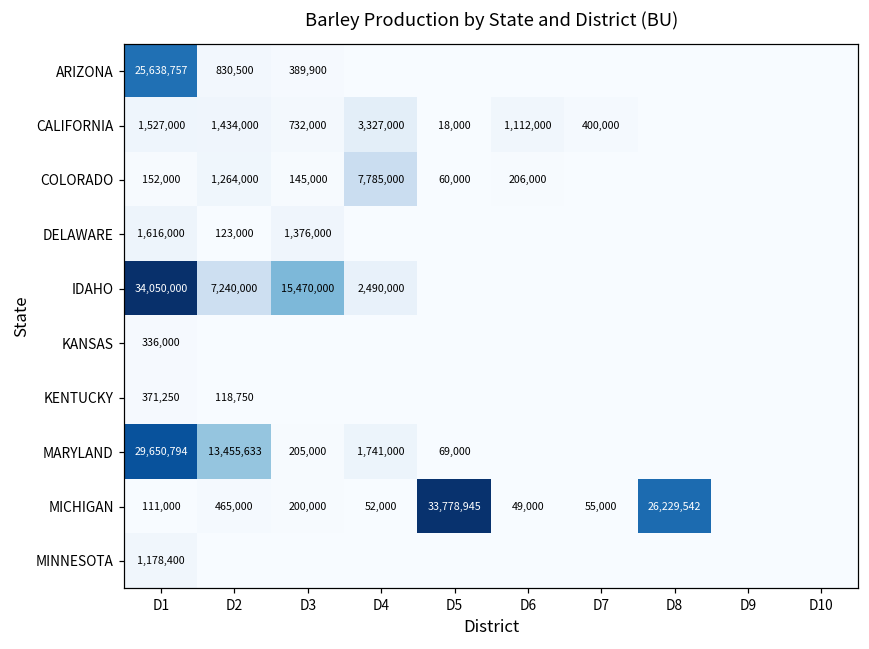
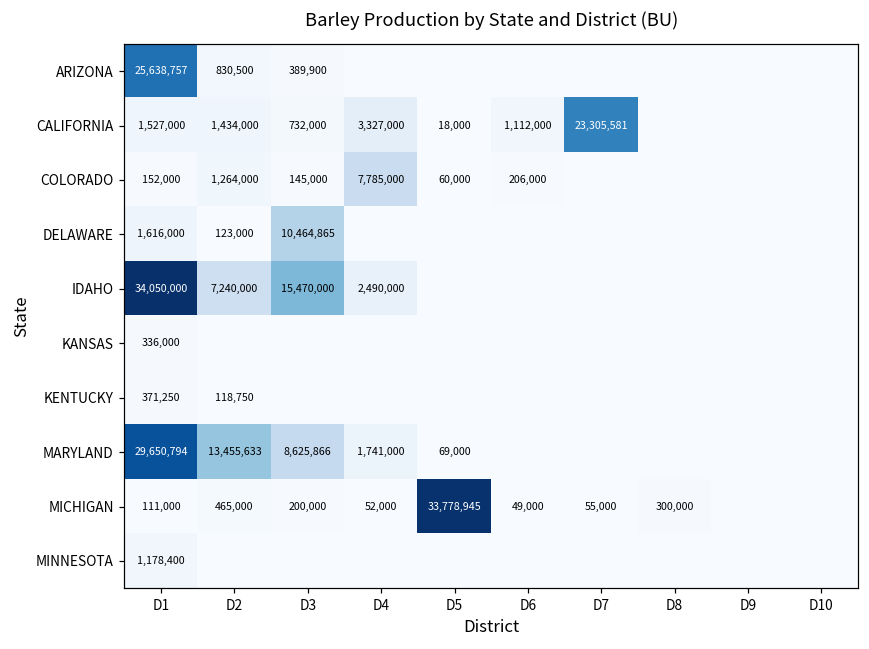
  {
    "ARIZONA": {
      "D1": "25,638,757",
      "D2": "830,500",
      "D3": "389,900"
    },
    "CALIFORNIA": {
      "D1": "1,527,000",
      "D2": "1,434,000",
      "D3": "732,000",
      "D4": "3,327,000",
      "D5": "18,000",
      "D6": "1,112,000",
-     "D7": "400,000"
+     "D7": "23,305,581"
    },
    "COLORADO": {
      "D1": "152,000",
      "D2": "1,264,000",
      "D3": "145,000",
      "D4": "7,785,000",
      "D5": "60,000",
      "D6": "206,000"
    },
    "DELAWARE": {
      "D1": "1,616,000",
      "D2": "123,000",
-     "D3": "1,376,000"
+     "D3": "10,464,865"
    },
    "IDAHO": {
      "D1": "34,050,000",
      "D2": "7,240,000",
      "D3": "15,470,000",
      "D4": "2,490,000"
    },
    "KANSAS": {
      "D1": "336,000"
    },
    "KENTUCKY": {
      "D1": "371,250",
      "D2": "118,750"
    },
    "MARYLAND": {
      "D1": "29,650,794",
      "D2": "13,455,633",
-     "D3": "205,000",
+     "D3": "8,625,866",
      "D4": "1,741,000",
      "D5": "69,000"
    },
    "MICHIGAN": {
      "D1": "111,000",
      "D2": "465,000",
      "D3": "200,000",
      "D4": "52,000",
      "D5": "33,778,945",
      "D6": "49,000",
      "D7": "55,000",
-     "D8": "26,229,542"
+     "D8": "300,000"
    },
    "MINNESOTA": {
      "D1": "1,178,400"
    }
  }
